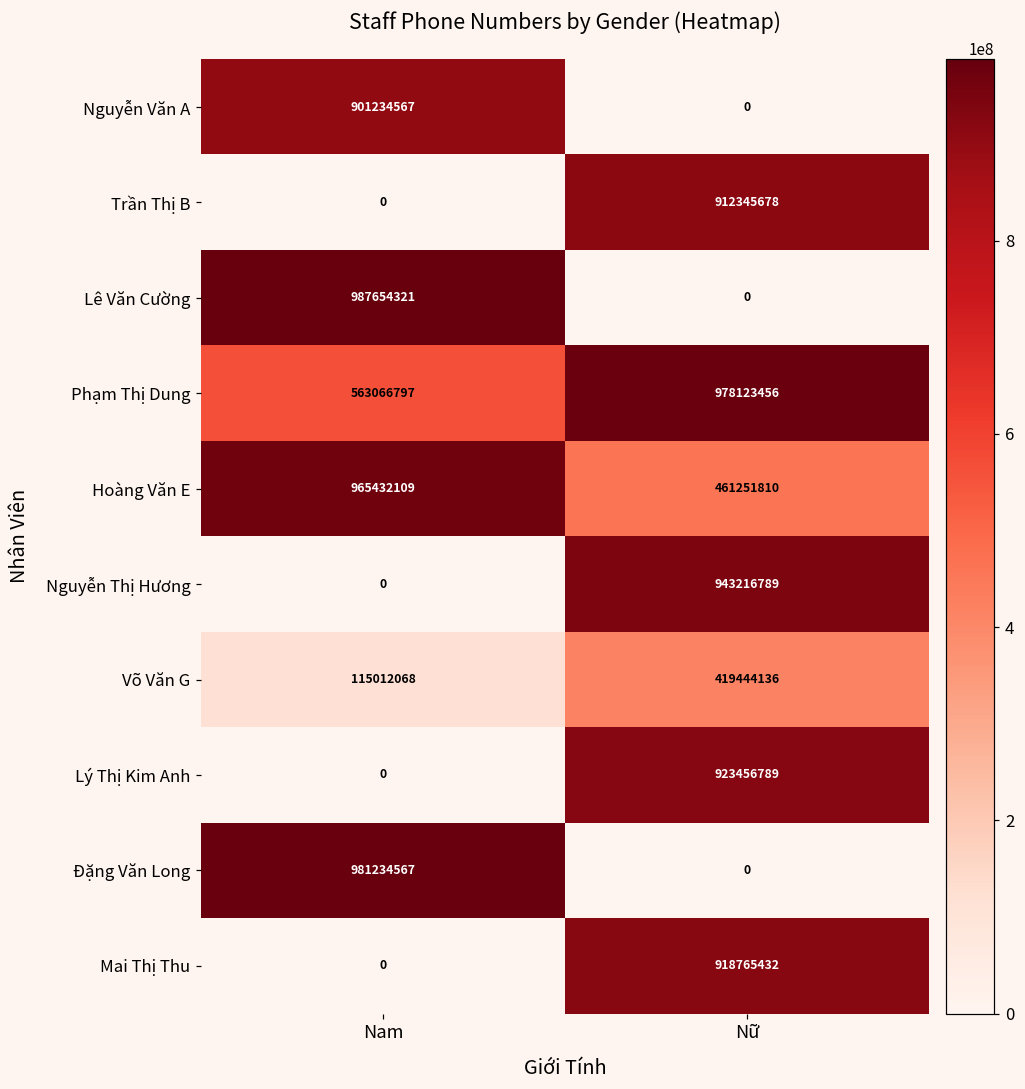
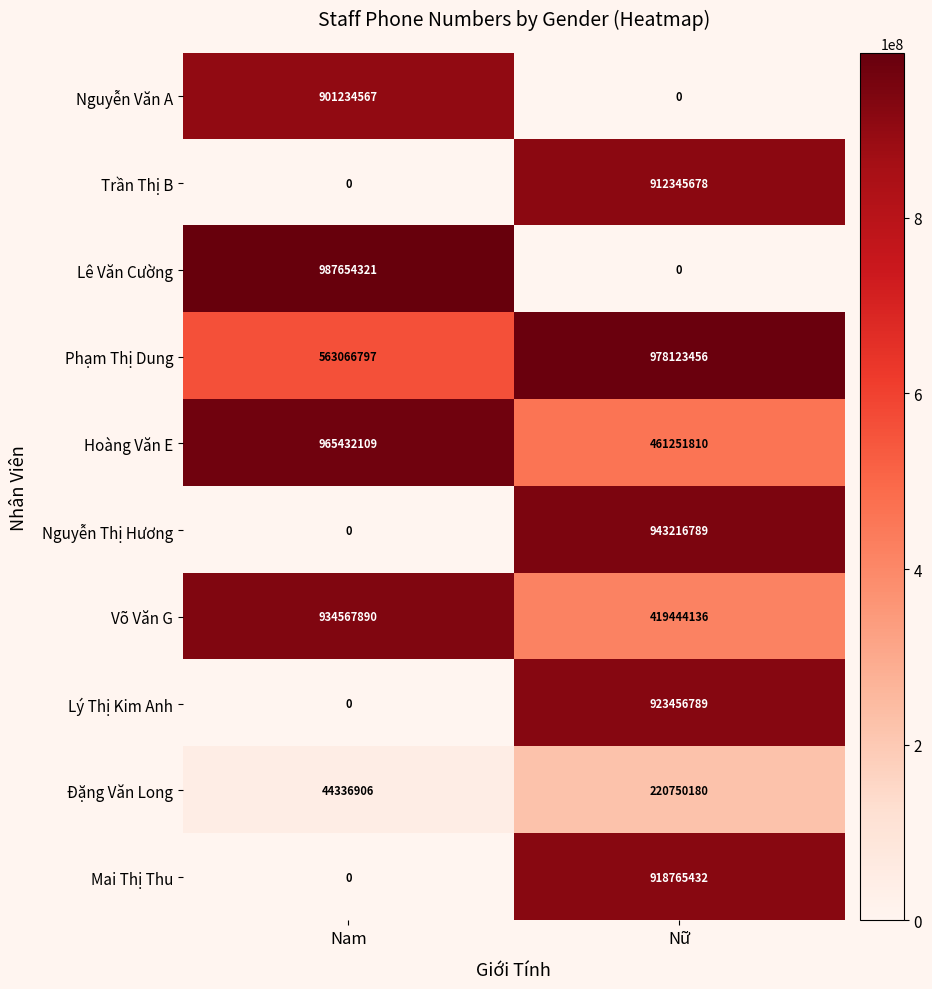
  {
    "Nguyễn Văn A": {
      "Nam": 901234567,
      "Nữ": 0
    },
    "Trần Thị B": {
      "Nam": 0,
      "Nữ": 912345678
    },
    "Lê Văn Cường": {
      "Nam": 987654321,
      "Nữ": 0
    },
    "Phạm Thị Dung": {
      "Nam": 563066797,
      "Nữ": 978123456
    },
    "Hoàng Văn E": {
      "Nam": 965432109,
      "Nữ": 461251810
    },
    "Nguyễn Thị Hương": {
      "Nam": 0,
      "Nữ": 943216789
    },
    "Võ Văn G": {
-     "Nam": 115012068,
+     "Nam": 934567890,
      "Nữ": 419444136
    },
    "Lý Thị Kim Anh": {
      "Nam": 0,
      "Nữ": 923456789
    },
    "Đặng Văn Long": {
-     "Nam": 981234567,
-     "Nữ": 0
+     "Nam": 44336906,
+     "Nữ": 220750180
    },
    "Mai Thị Thu": {
      "Nam": 0,
      "Nữ": 918765432
    }
  }
